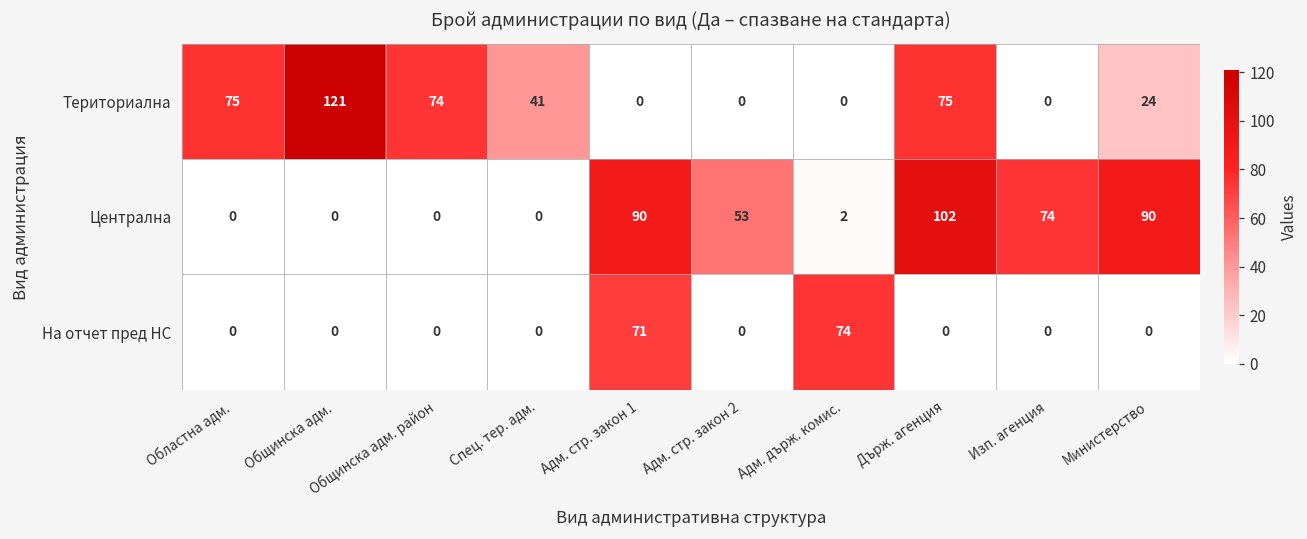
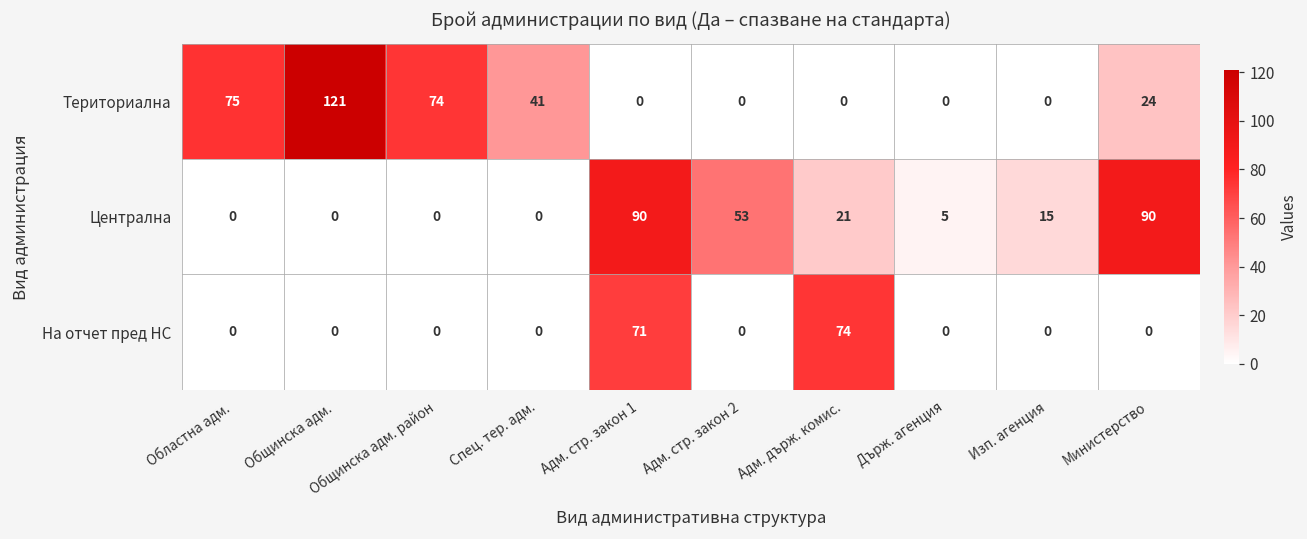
  {
    "Териториална": {
      "Областна адм.": 75,
      "Общинска адм.": 121,
      "Общинска адм. район": 74,
      "Спец. тер. адм.": 41,
      "Адм. стр. закон 1": 0,
      "Адм. стр. закон 2": 0,
      "Адм. държ. комис.": 0,
-     "Държ. агенция": 75,
+     "Държ. агенция": 0,
      "Изп. агенция": 0,
      "Министерство": 24
    },
    "Централна": {
      "Областна адм.": 0,
      "Общинска адм.": 0,
      "Общинска адм. район": 0,
      "Спец. тер. адм.": 0,
      "Адм. стр. закон 1": 90,
      "Адм. стр. закон 2": 53,
-     "Адм. държ. комис.": 2,
-     "Държ. агенция": 102,
-     "Изп. агенция": 74,
+     "Адм. държ. комис.": 21,
+     "Държ. агенция": 5,
+     "Изп. агенция": 15,
      "Министерство": 90
    },
    "На отчет пред НС": {
      "Областна адм.": 0,
      "Общинска адм.": 0,
      "Общинска адм. район": 0,
      "Спец. тер. адм.": 0,
      "Адм. стр. закон 1": 71,
      "Адм. стр. закон 2": 0,
      "Адм. държ. комис.": 74,
      "Държ. агенция": 0,
      "Изп. агенция": 0,
      "Министерство": 0
    }
  }
